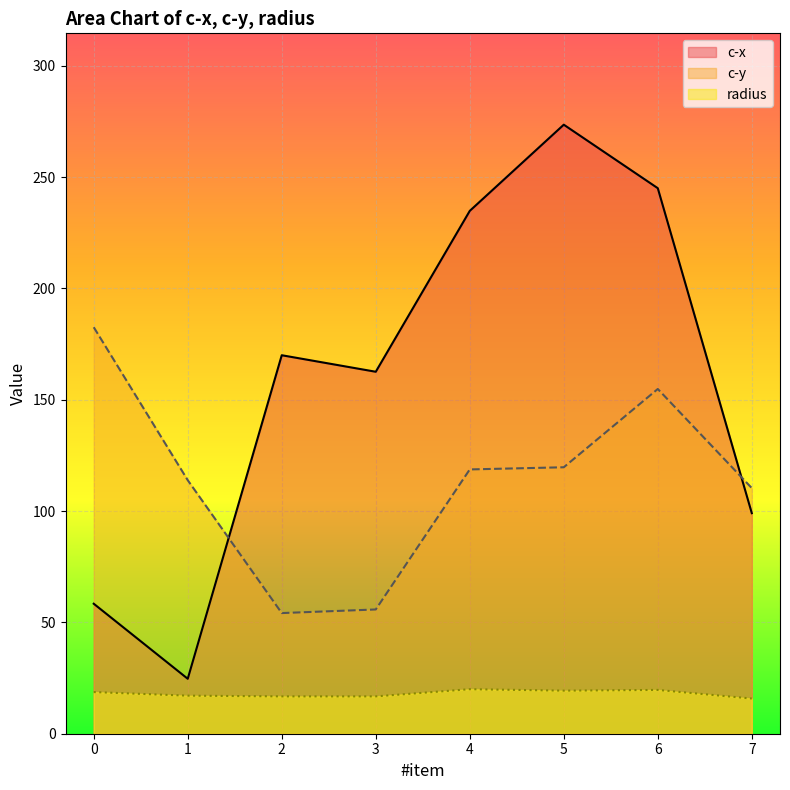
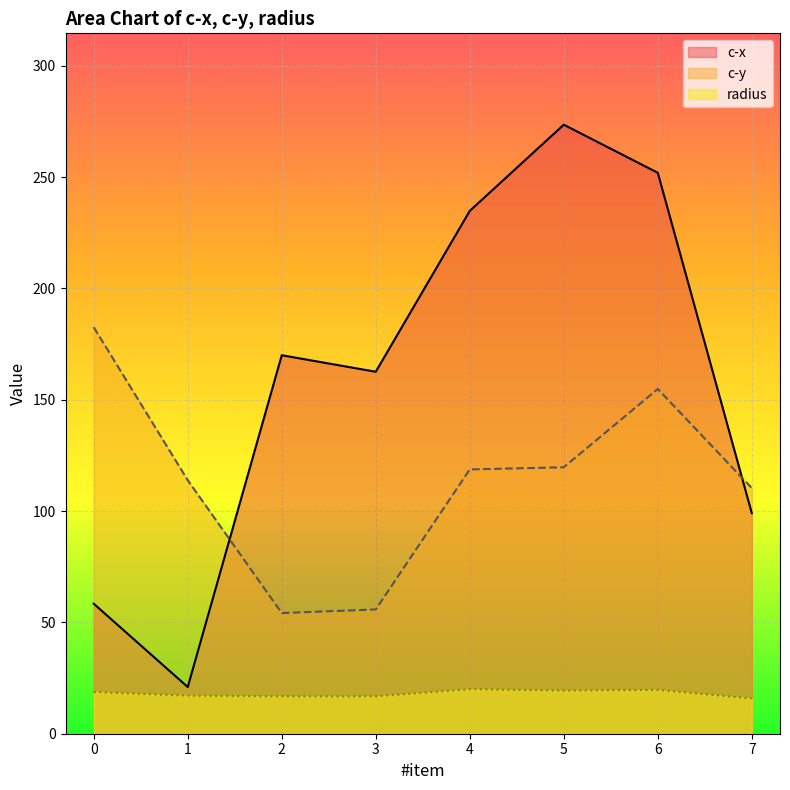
  {
    "c-x": {
      "0": 58,
-     "1": 25,
+     "1": 21,
      "2": 170,
      "3": 163,
      "4": 235,
      "5": 274,
-     "6": 245,
+     "6": 252,
      "7": 99
    }
  }
